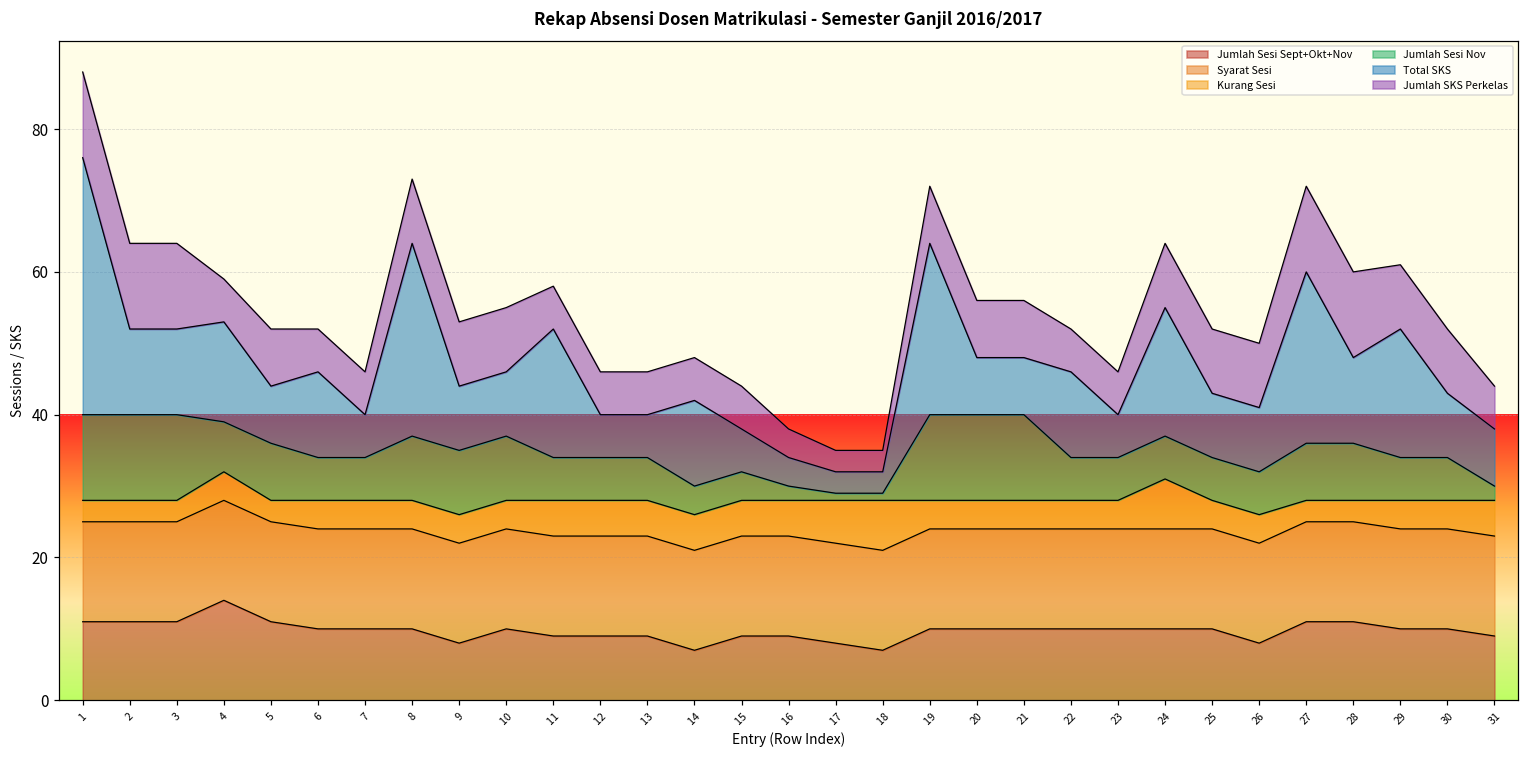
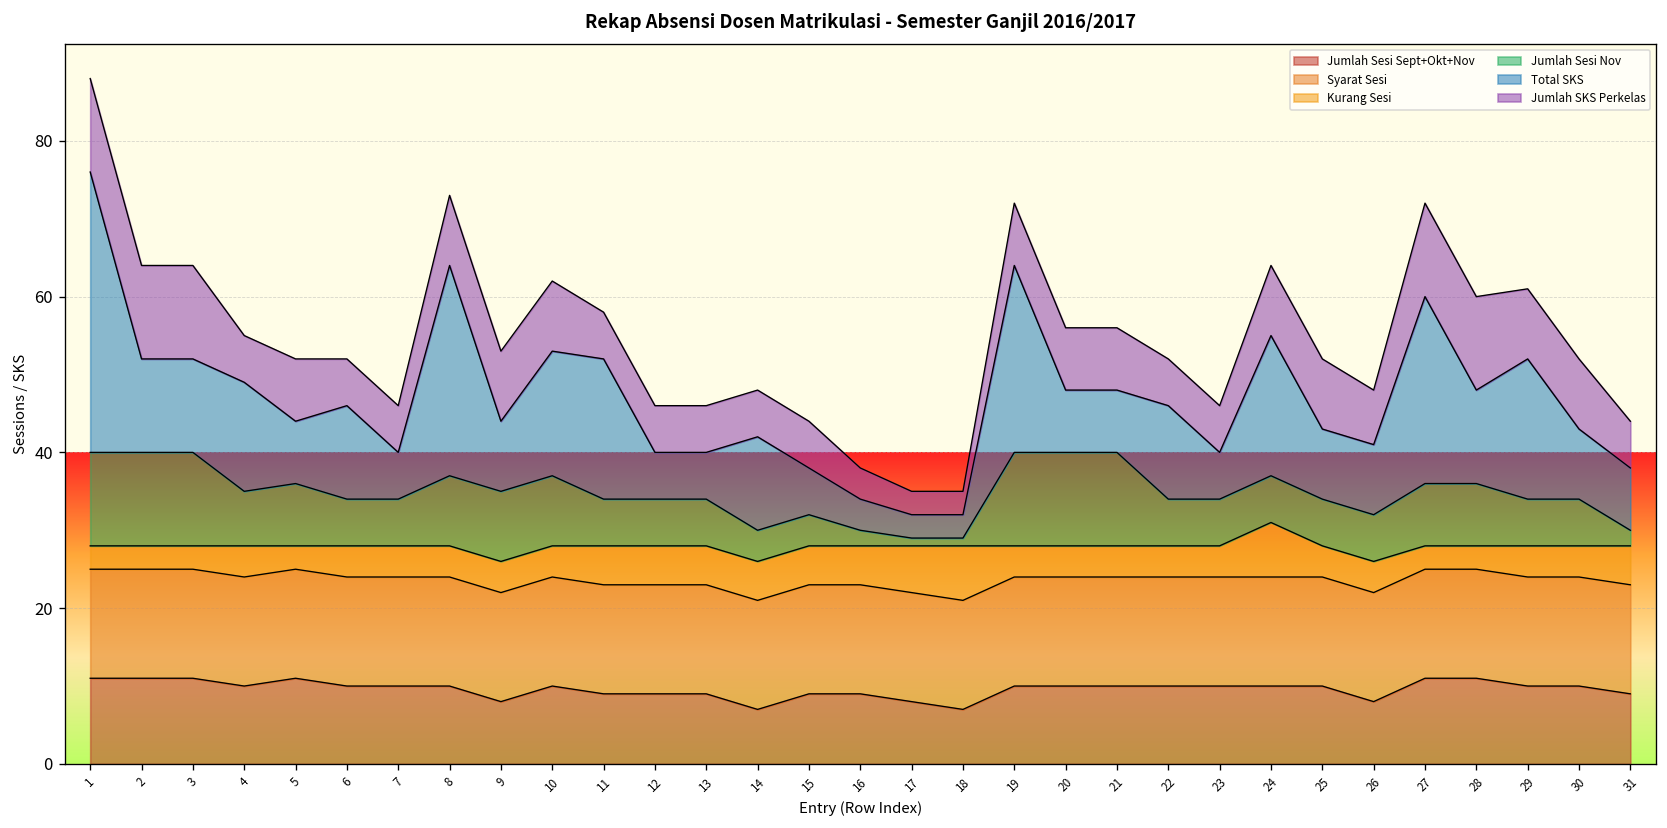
  {
    "Jumlah Sesi Sept+Okt+Nov": {
      "1": 11,
      "2": 11,
      "3": 11,
-     "4": 14,
+     "4": 10,
      "5": 11,
      "6": 10,
      "7": 10,
      "8": 10,
      "9": 8,
      "10": 10,
      "11": 9,
      "12": 9,
      "13": 9,
      "14": 7,
      "15": 9,
      "16": 9,
      "17": 8,
      "18": 7,
      "19": 10,
      "20": 10,
      "21": 10,
      "22": 10,
      "23": 10,
      "24": 10,
      "25": 10,
      "26": 8,
      "27": 11,
      "28": 11,
      "29": 10,
      "30": 10,
      "31": 9
    },
    "Jumlah Sesi Nov": {
      "1": 12,
      "2": 12,
      "3": 12,
      "4": 7,
      "5": 8,
      "6": 6,
      "7": 6,
      "8": 9,
      "9": 9,
      "10": 9,
      "11": 6,
      "12": 6,
      "13": 6,
      "14": 4,
      "15": 4,
      "16": 2,
      "17": 1,
      "18": 1,
      "19": 12,
      "20": 12,
      "21": 12,
      "22": 6,
      "23": 6,
      "24": 6,
      "25": 6,
      "26": 6,
      "27": 8,
      "28": 8,
      "29": 6,
      "30": 6,
      "31": 2
    },
    "Total SKS": {
      "1": 36,
      "2": 12,
      "3": 12,
      "4": 14,
      "5": 8,
      "6": 12,
      "7": 6,
      "8": 27,
      "9": 9,
-     "10": 9,
+     "10": 16,
      "11": 18,
      "12": 6,
      "13": 6,
      "14": 12,
      "15": 6,
      "16": 4,
      "17": 3,
      "18": 3,
      "19": 24,
      "20": 8,
      "21": 8,
      "22": 12,
      "23": 6,
      "24": 18,
      "25": 9,
      "26": 9,
      "27": 24,
      "28": 12,
      "29": 18,
      "30": 9,
      "31": 8
    },
    "Jumlah SKS Perkelas": {
      "1": 12,
      "2": 12,
      "3": 12,
      "4": 6,
      "5": 8,
      "6": 6,
      "7": 6,
      "8": 9,
      "9": 9,
      "10": 9,
      "11": 6,
      "12": 6,
      "13": 6,
      "14": 6,
      "15": 6,
      "16": 4,
      "17": 3,
      "18": 3,
      "19": 8,
      "20": 8,
      "21": 8,
      "22": 6,
      "23": 6,
      "24": 9,
      "25": 9,
-     "26": 9,
+     "26": 7,
      "27": 12,
      "28": 12,
      "29": 9,
      "30": 9,
      "31": 6
    }
  }
